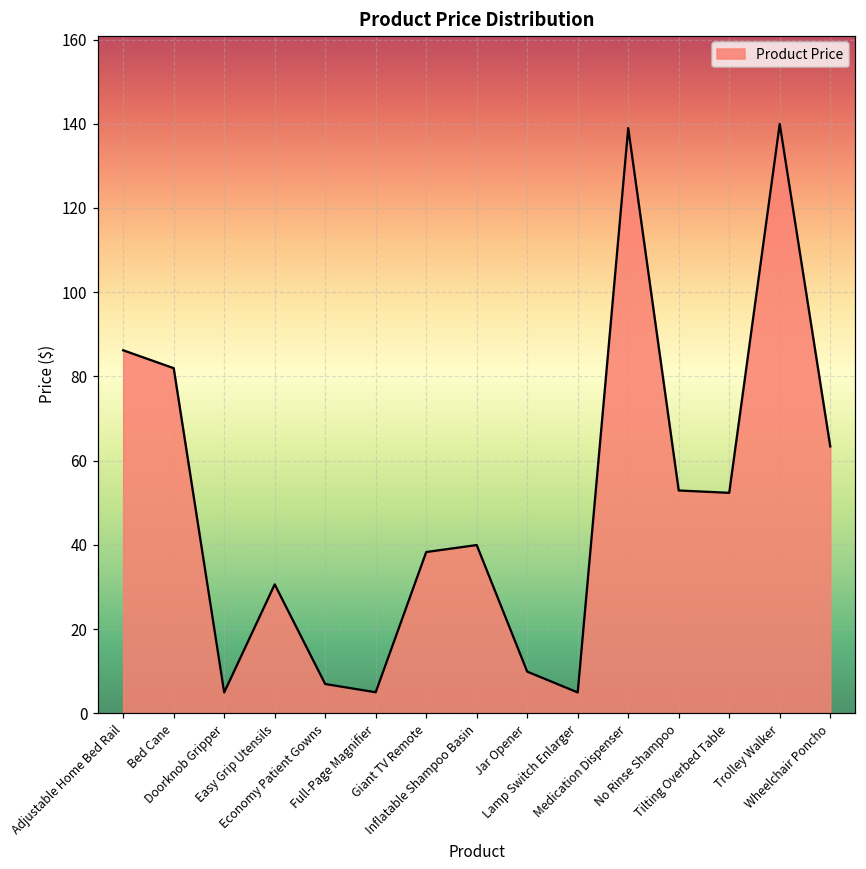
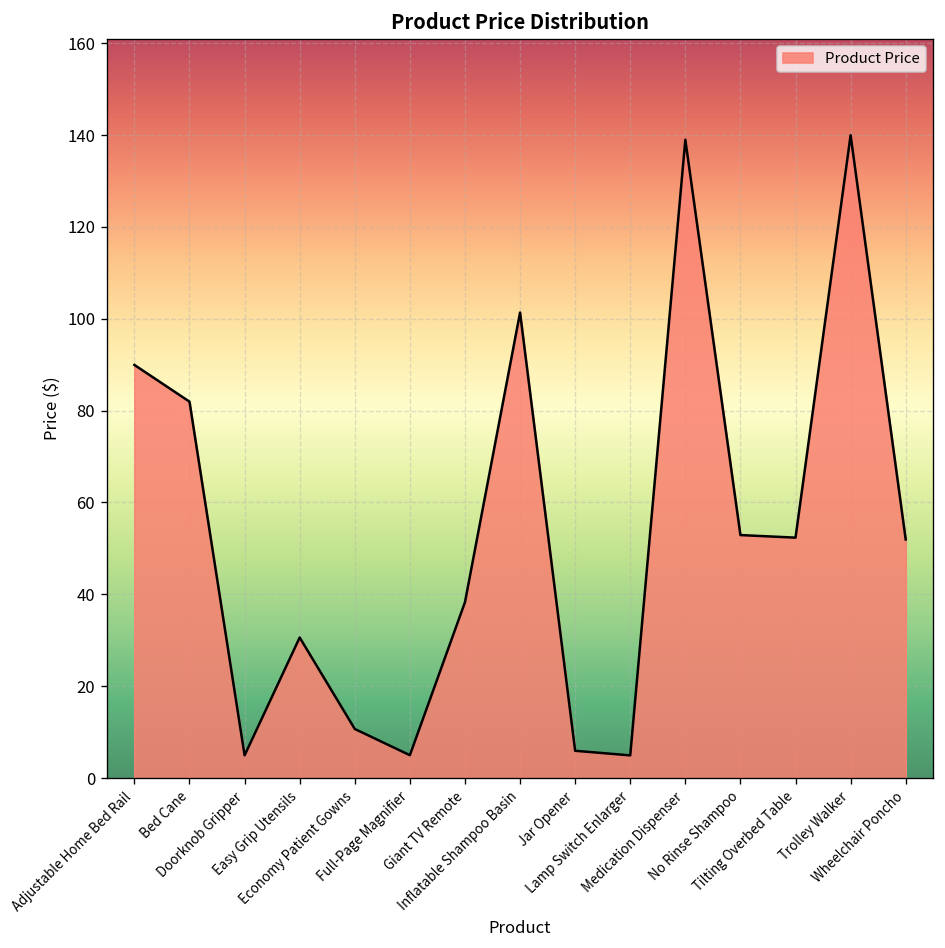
  {
-   "Adjustable Home Bed Rail": 86,
+   "Adjustable Home Bed Rail": 90,
    "Bed Cane": 82,
    "Doorknob Gripper": 5,
    "Easy Grip Utensils": 31,
-   "Economy Patient Gowns": 7,
+   "Economy Patient Gowns": 11,
    "Full-Page Magnifier": 5,
    "Giant TV Remote": 38,
-   "Inflatable Shampoo Basin": 40,
-   "Jar Opener": 10,
+   "Inflatable Shampoo Basin": 101,
+   "Jar Opener": 6,
    "Lamp Switch Enlarger": 5,
    "Medication Dispenser": 139,
    "No Rinse Shampoo": 53,
    "Tilting Overbed Table": 52,
    "Trolley Walker": 140,
-   "Wheelchair Poncho": 63
+   "Wheelchair Poncho": 52
  }
